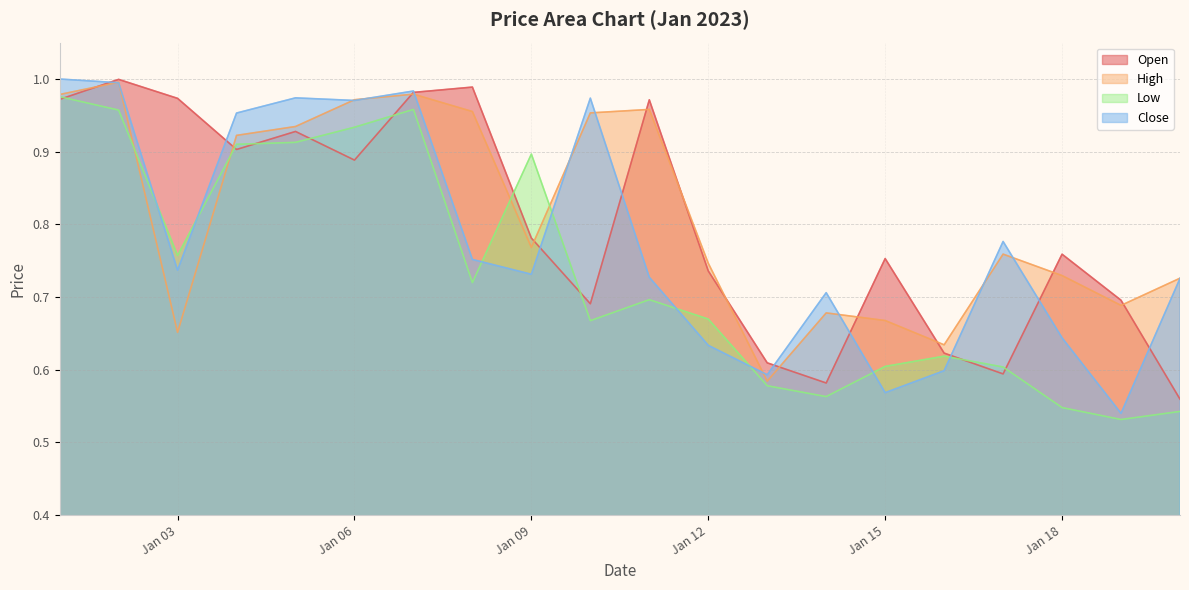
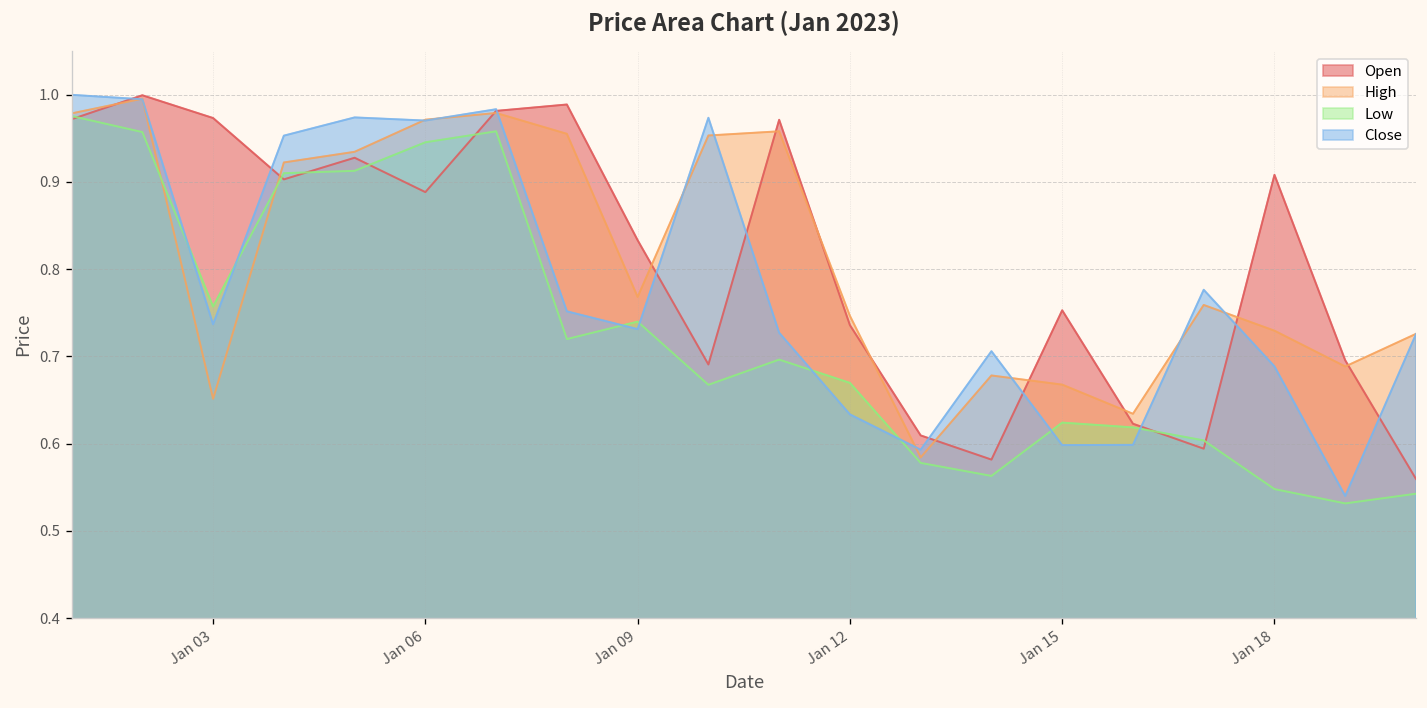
  {
    "Open": {
      "Jan 03": 0.97,
      "Jan 06": 0.89,
-     "Jan 09": 0.78,
+     "Jan 09": 0.83,
      "Jan 12": 0.74,
      "Jan 15": 0.75,
-     "Jan 18": 0.76
+     "Jan 18": 0.91
    },
    "High": {
      "Jan 03": 0.65,
      "Jan 09": 0.77,
      "Jan 12": 0.75,
      "Jan 15": 0.67,
      "Jan 18": 0.73
    },
    "Low": {
      "Jan 03": 0.76,
-     "Jan 06": 0.93,
-     "Jan 09": 0.90,
+     "Jan 06": 0.95,
+     "Jan 09": 0.74,
      "Jan 12": 0.67,
-     "Jan 15": 0.60,
+     "Jan 15": 0.62,
      "Jan 18": 0.55
    },
    "Close": {
      "Jan 03": 0.74,
      "Jan 09": 0.73,
      "Jan 12": 0.63,
-     "Jan 15": 0.57,
-     "Jan 18": 0.64
+     "Jan 15": 0.60,
+     "Jan 18": 0.69
    }
  }
